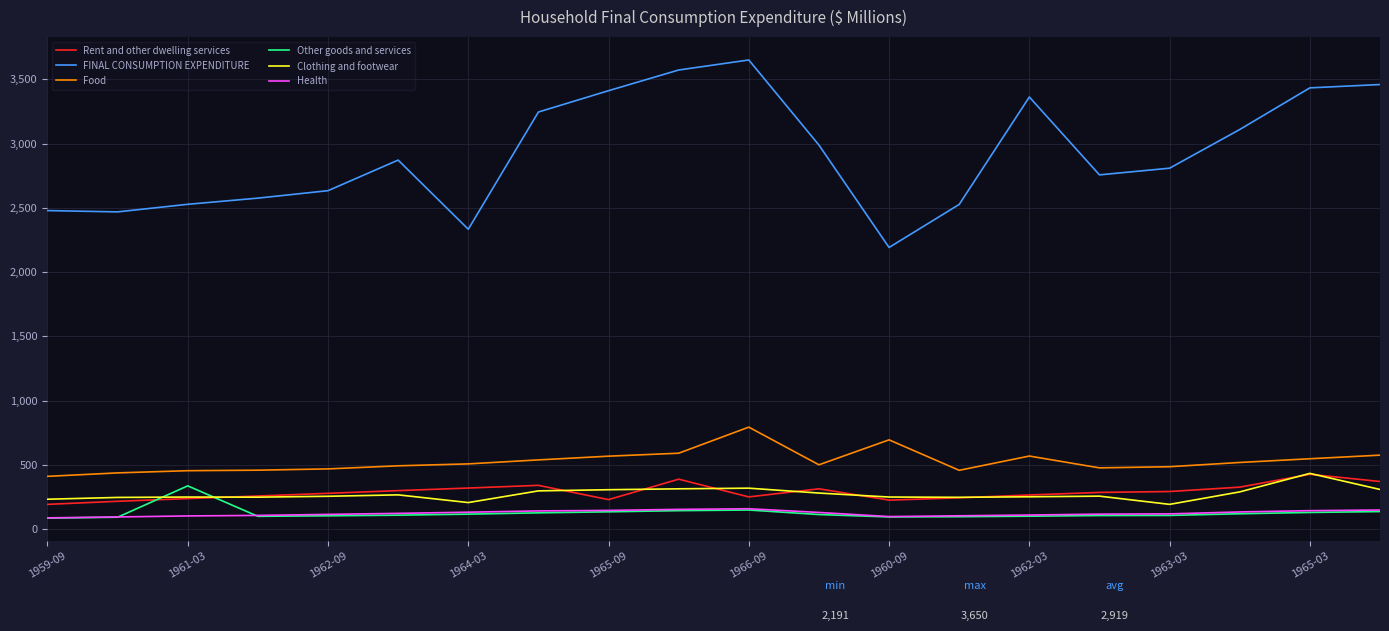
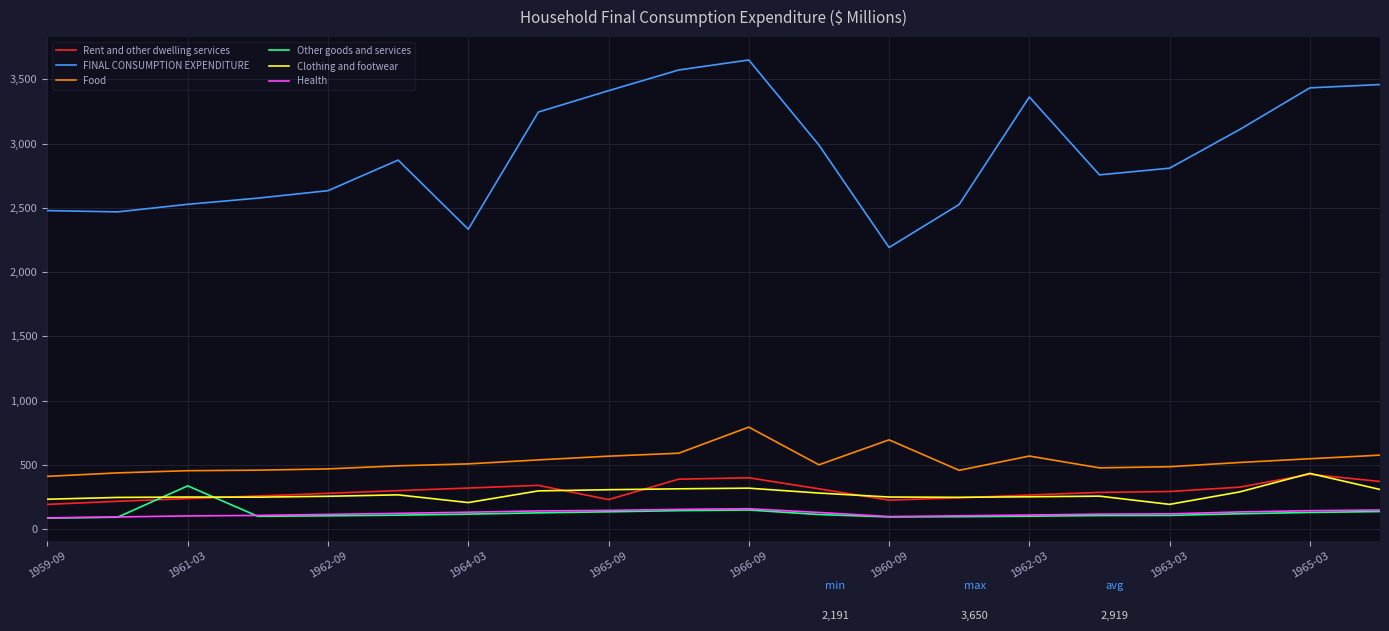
  {
    "Rent and other dwelling services": {
      "1959-09": "190",
      "1962-09": "280",
      "1964-03": "320",
      "1965-09": "230",
-     "1966-09": "250",
+     "1966-09": "400",
      "1960-09": "230",
      "1963-03": "290"
    },
    "FINAL CONSUMPTION EXPENDITURE": {
      "1959-09": "2,480",
      "1961-03": "2,530",
      "1962-09": "2,630",
      "1964-03": "2,330",
      "1965-09": "3,410",
      "1966-09": "3,650",
      "1960-09": "2,190",
      "1962-03": "3,360",
      "1963-03": "2,810",
      "1965-03": "3,430"
    },
    "Food": {
      "1959-09": "410",
      "1961-03": "450",
      "1962-09": "470",
      "1964-03": "510",
      "1965-09": "570",
      "1966-09": "790",
      "1960-09": "690",
      "1962-03": "570",
      "1963-03": "490",
      "1965-03": "550"
    },
    "Other goods and services": {
      "1961-03": "340"
    },
    "Clothing and footwear": {
      "1959-09": "230",
      "1962-09": "260",
      "1964-03": "210",
      "1965-09": "310",
      "1966-09": "320",
      "1960-09": "250",
      "1963-03": "190"
    },
    "Health": {
      "1961-03": "100"
    }
  }
